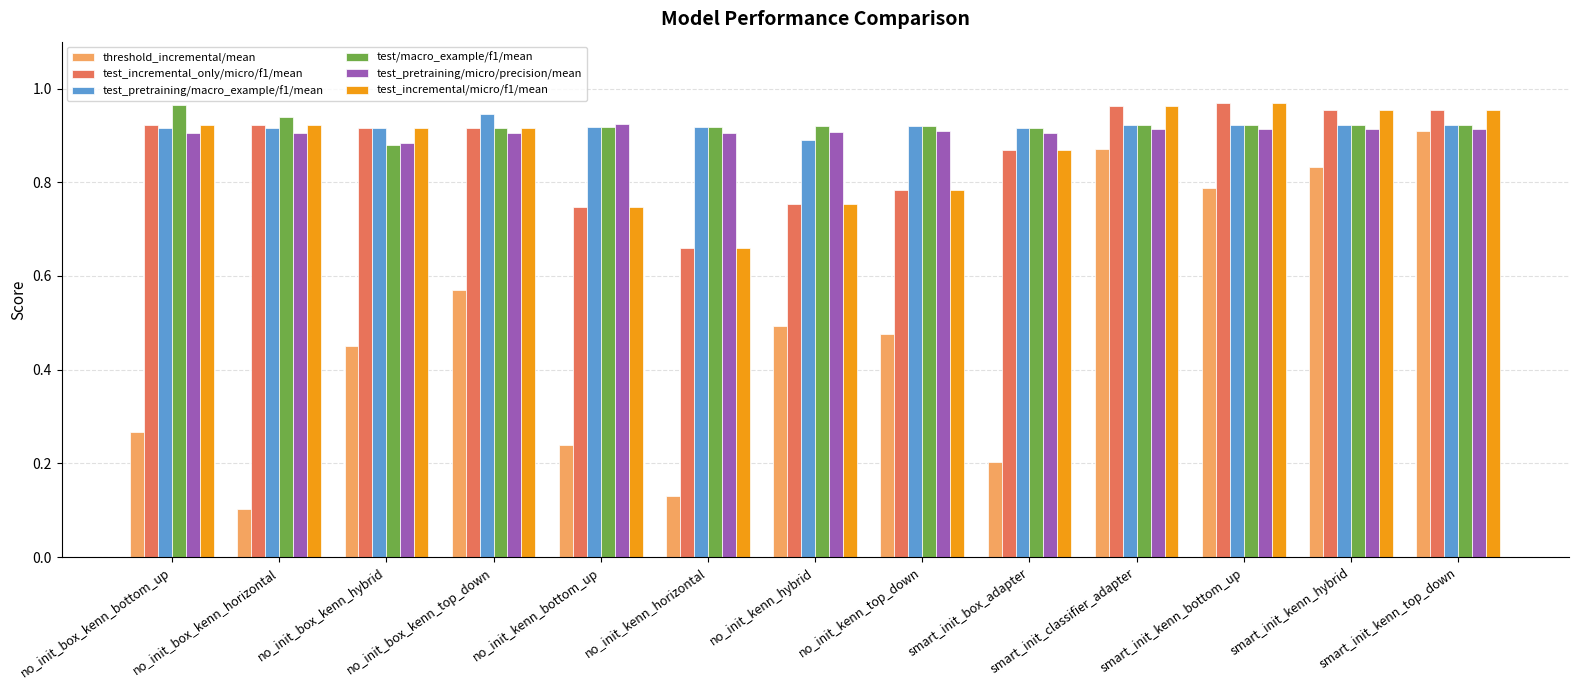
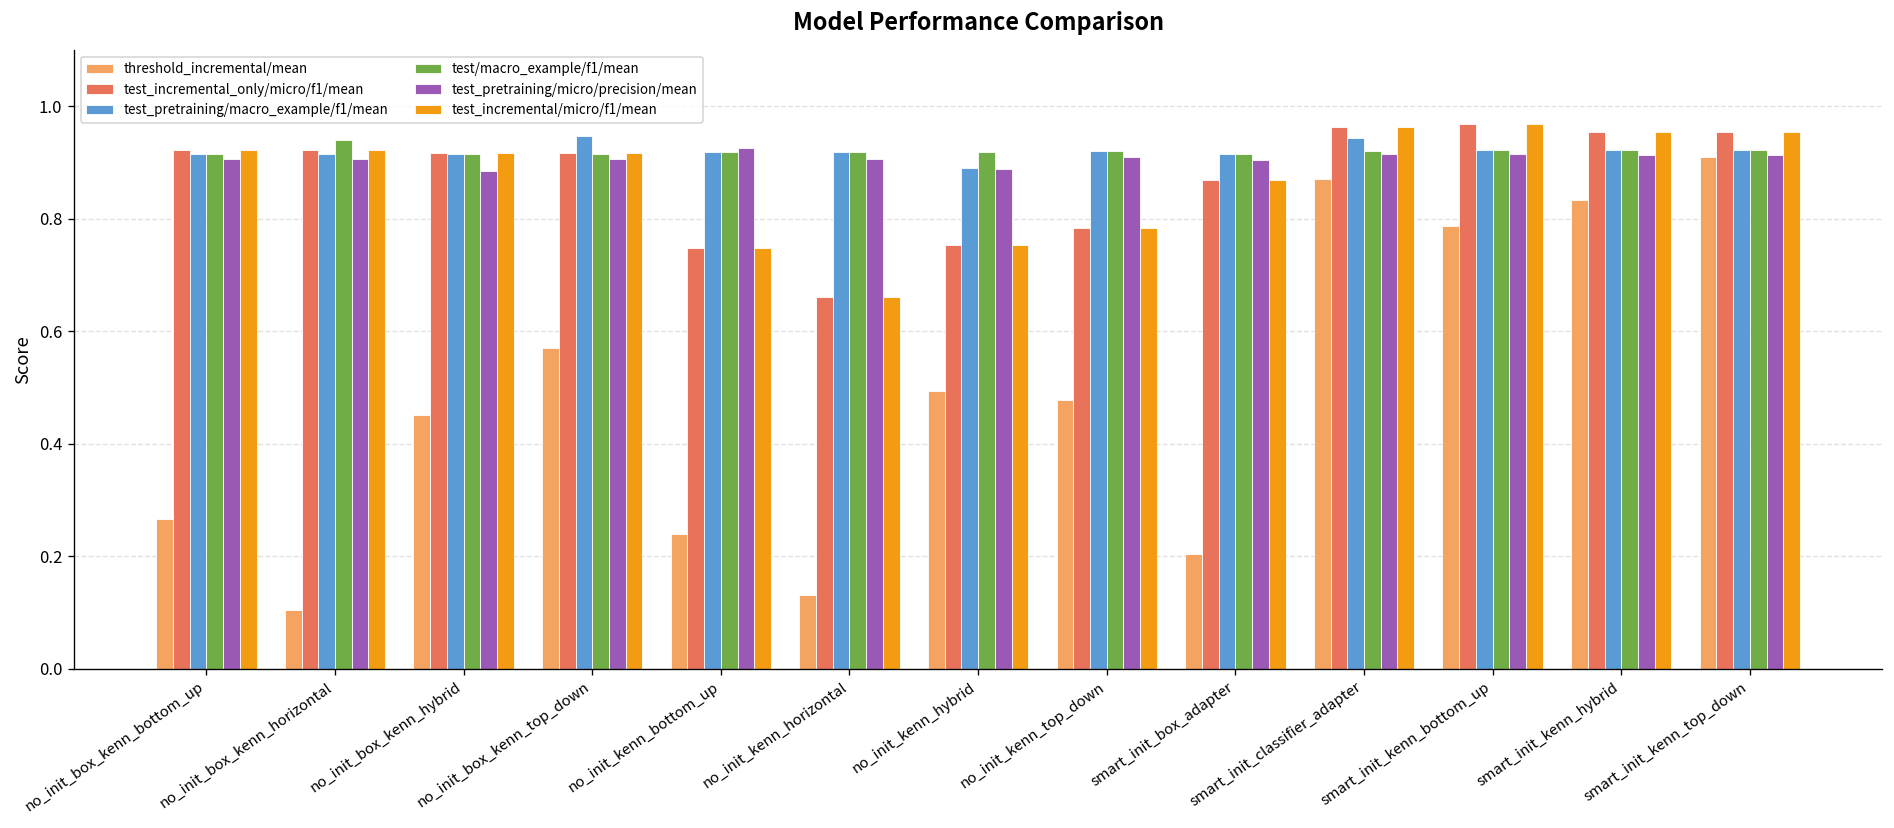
  {
    "test_pretraining/macro_example/f1/mean": {
      "no_init_box_kenn_bottom_up": 0.92,
      "no_init_box_kenn_horizontal": 0.92,
      "no_init_box_kenn_hybrid": 0.92,
      "no_init_box_kenn_top_down": 0.95,
      "no_init_kenn_bottom_up": 0.92,
      "no_init_kenn_horizontal": 0.92,
      "no_init_kenn_hybrid": 0.89,
      "no_init_kenn_top_down": 0.92,
      "smart_init_box_adapter": 0.91,
-     "smart_init_classifier_adapter": 0.92,
+     "smart_init_classifier_adapter": 0.94,
      "smart_init_kenn_bottom_up": 0.92,
      "smart_init_kenn_hybrid": 0.92,
      "smart_init_kenn_top_down": 0.92
    },
    "test/macro_example/f1/mean": {
-     "no_init_box_kenn_bottom_up": 0.96,
+     "no_init_box_kenn_bottom_up": 0.92,
      "no_init_box_kenn_horizontal": 0.94,
-     "no_init_box_kenn_hybrid": 0.88,
+     "no_init_box_kenn_hybrid": 0.92,
      "no_init_box_kenn_top_down": 0.92,
      "no_init_kenn_bottom_up": 0.92,
      "no_init_kenn_horizontal": 0.92,
      "no_init_kenn_hybrid": 0.92,
      "no_init_kenn_top_down": 0.92,
      "smart_init_box_adapter": 0.91,
      "smart_init_classifier_adapter": 0.92,
      "smart_init_kenn_bottom_up": 0.92,
      "smart_init_kenn_hybrid": 0.92,
      "smart_init_kenn_top_down": 0.92
    },
    "test_pretraining/micro/precision/mean": {
      "no_init_box_kenn_bottom_up": 0.91,
      "no_init_box_kenn_horizontal": 0.91,
      "no_init_box_kenn_hybrid": 0.88,
      "no_init_box_kenn_top_down": 0.91,
      "no_init_kenn_bottom_up": 0.93,
      "no_init_kenn_horizontal": 0.91,
-     "no_init_kenn_hybrid": 0.91,
+     "no_init_kenn_hybrid": 0.89,
      "no_init_kenn_top_down": 0.91,
      "smart_init_box_adapter": 0.90,
      "smart_init_classifier_adapter": 0.91,
      "smart_init_kenn_bottom_up": 0.91,
      "smart_init_kenn_hybrid": 0.91,
      "smart_init_kenn_top_down": 0.91
    },
    "test_incremental/micro/f1/mean": {
      "no_init_box_kenn_bottom_up": 0.92,
      "no_init_box_kenn_horizontal": 0.92,
      "no_init_box_kenn_hybrid": 0.92,
      "no_init_box_kenn_top_down": 0.92,
      "no_init_kenn_bottom_up": 0.75,
      "no_init_kenn_horizontal": 0.66,
      "no_init_kenn_hybrid": 0.75,
      "no_init_kenn_top_down": 0.78,
      "smart_init_box_adapter": 0.87,
      "smart_init_classifier_adapter": 0.96,
      "smart_init_kenn_bottom_up": 0.97,
      "smart_init_kenn_hybrid": 0.95,
      "smart_init_kenn_top_down": 0.95
    }
  }
